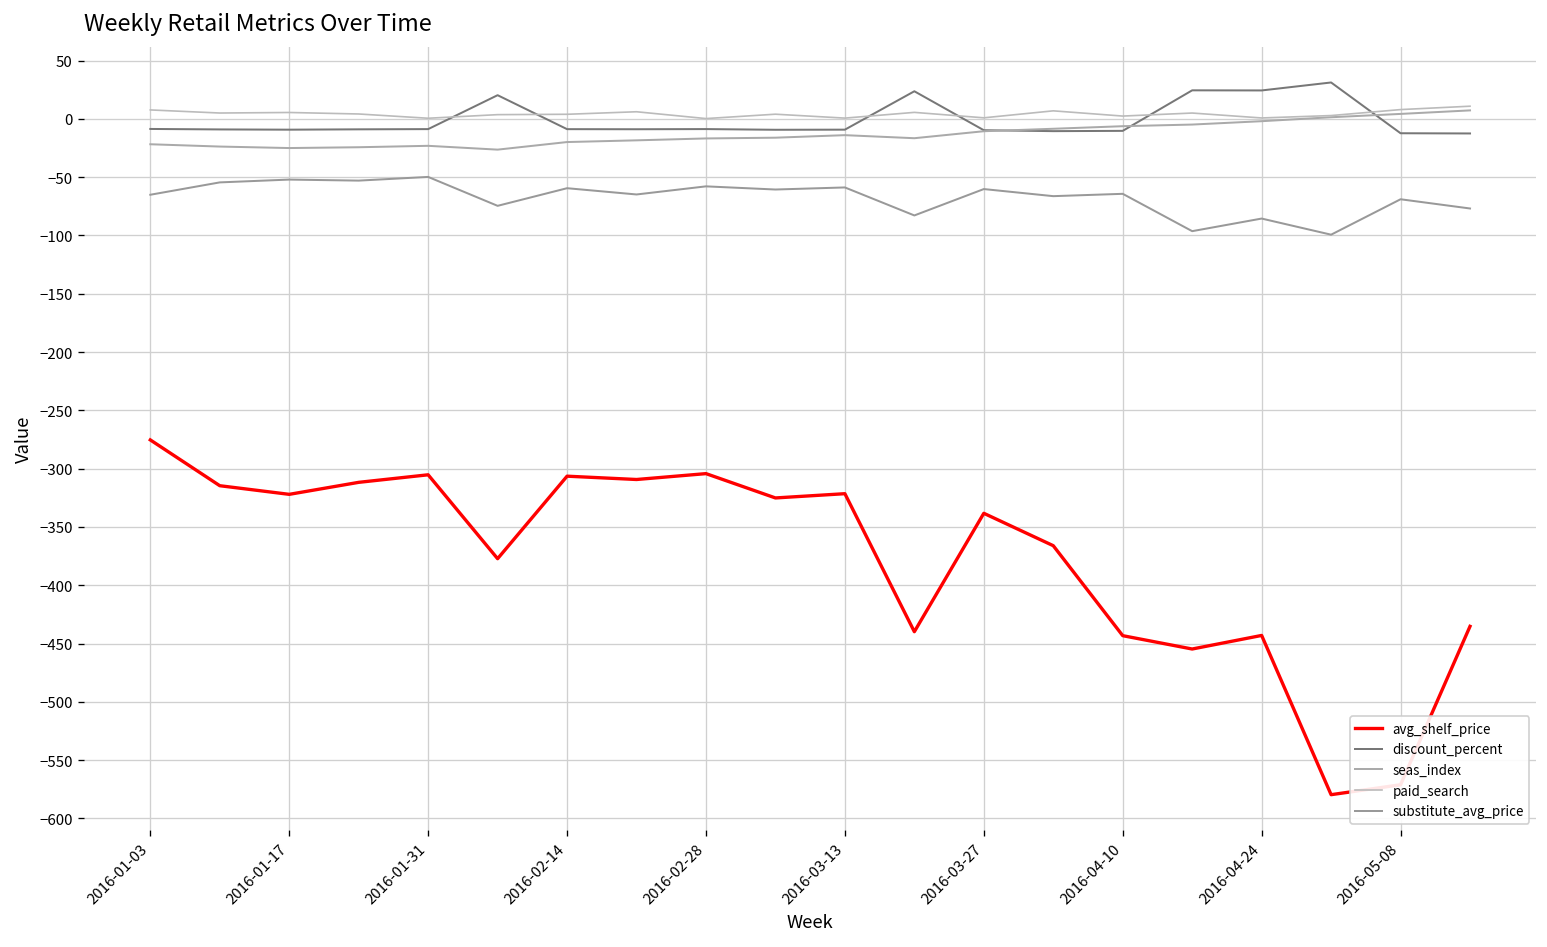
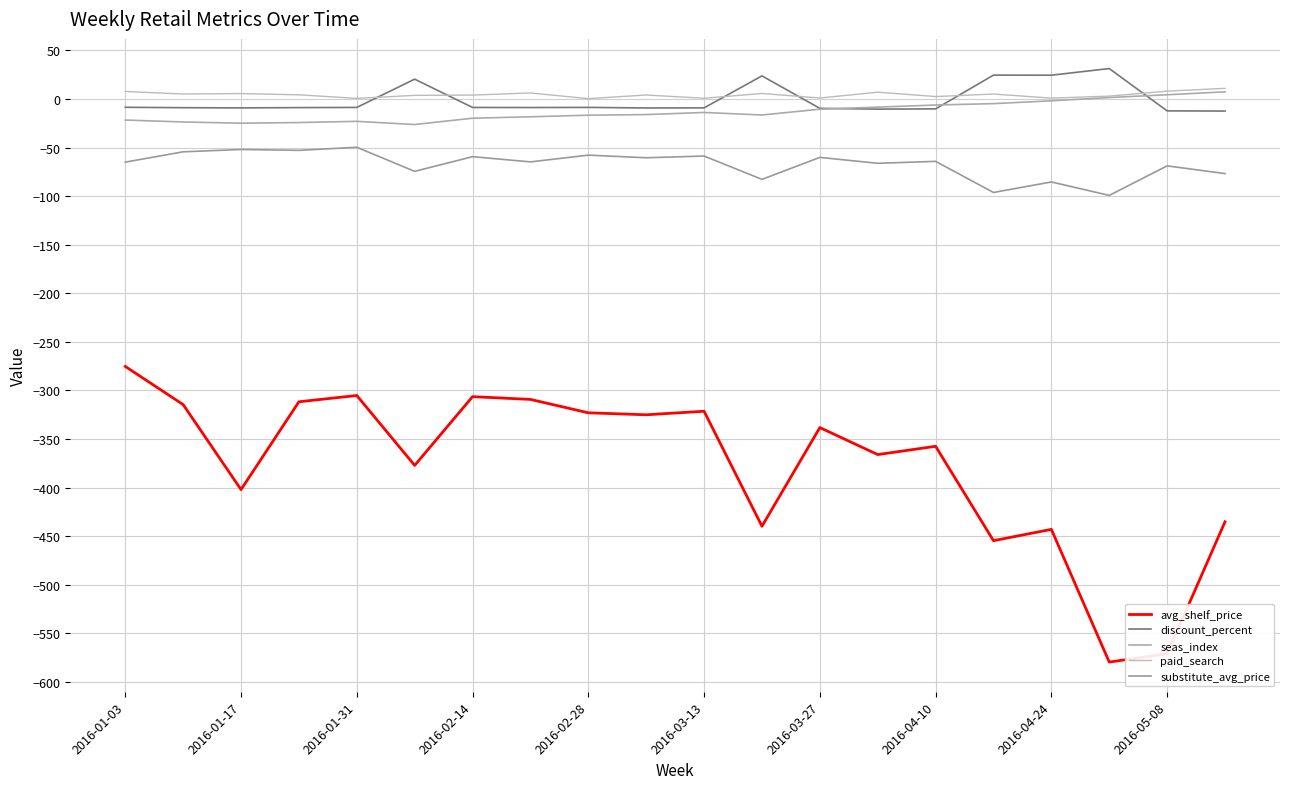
  {
    "avg_shelf_price": {
      "2016-01-03": -280,
-     "2016-01-17": -320,
+     "2016-01-17": -400,
      "2016-01-31": -310,
      "2016-02-14": -310,
-     "2016-02-28": -300,
+     "2016-02-28": -320,
      "2016-03-13": -320,
      "2016-03-27": -340,
-     "2016-04-10": -440,
+     "2016-04-10": -360,
      "2016-04-24": -440
    }
  }
